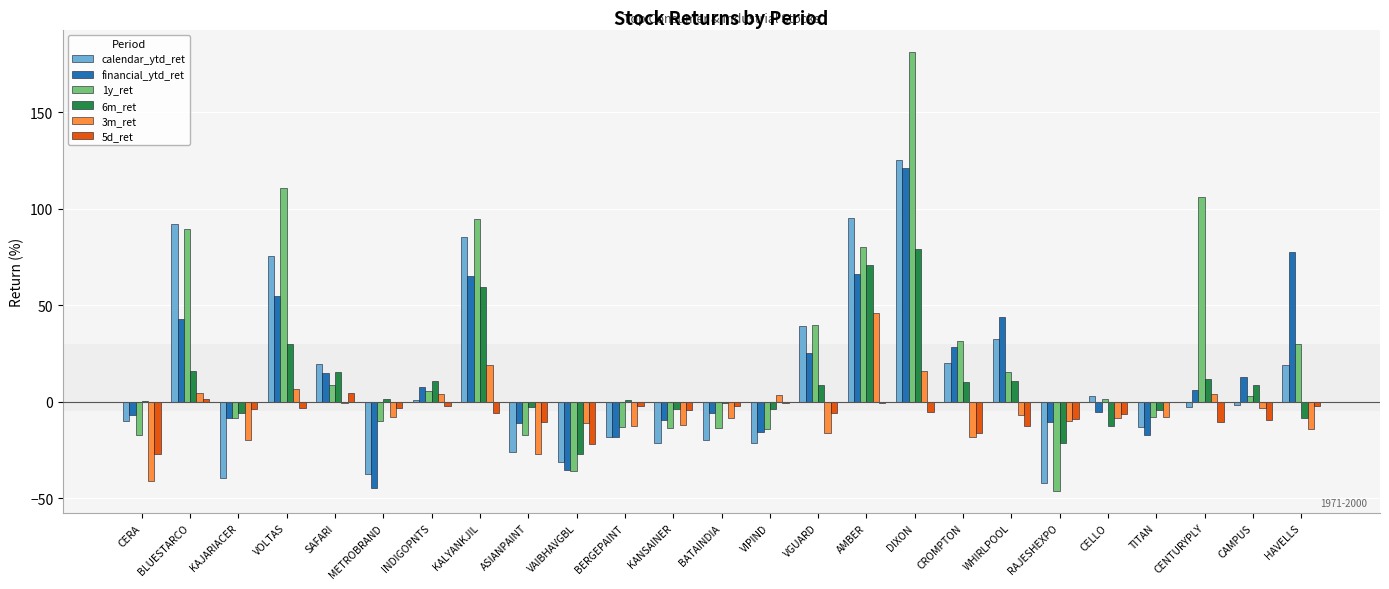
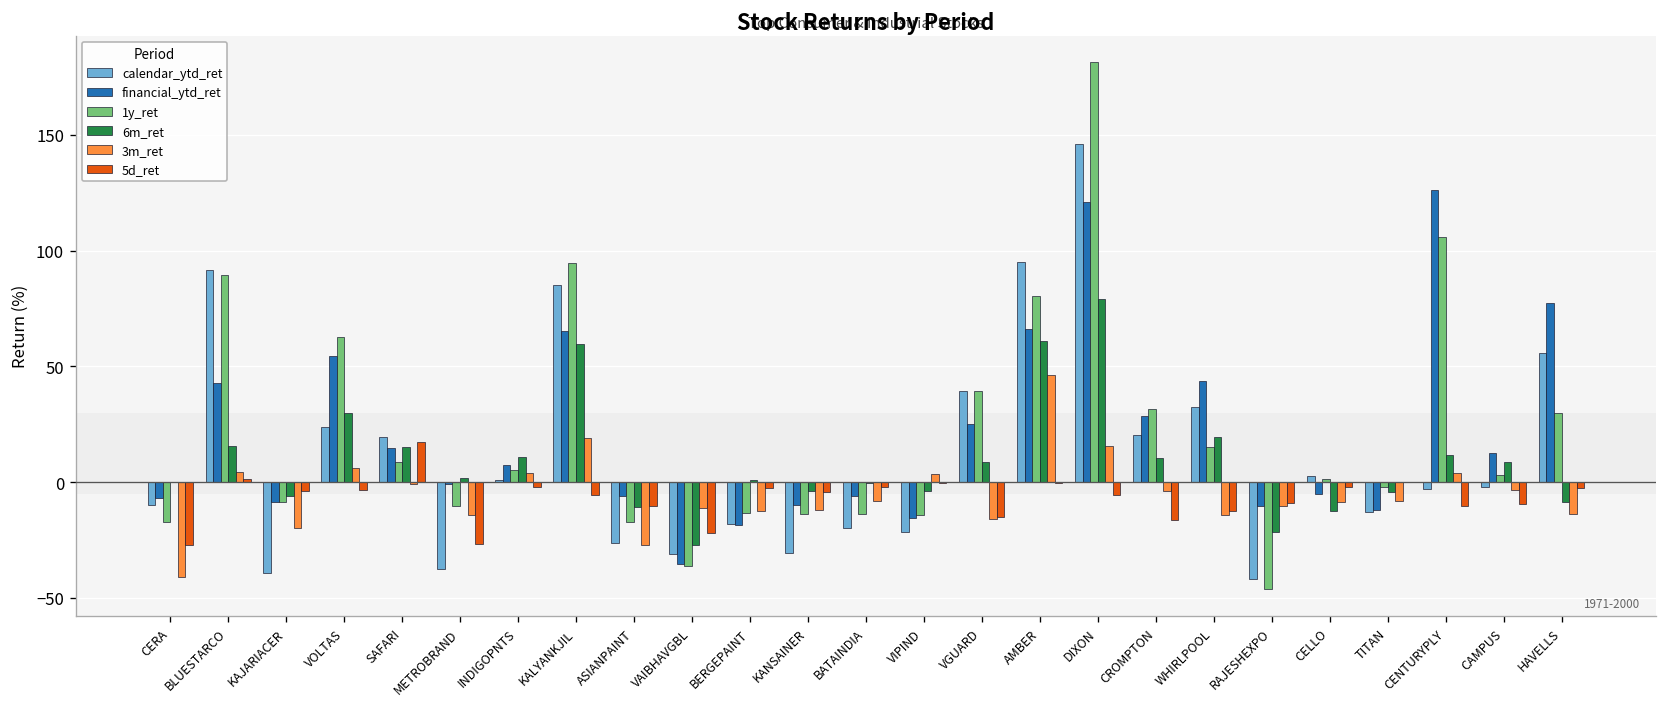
  {
    "calendar_ytd_ret": {
      "CERA": -10,
      "BLUESTARCO": 92,
      "KAJARIACER": -39,
-     "VOLTAS": 75,
+     "VOLTAS": 24,
      "SAFARI": 20,
      "METROBRAND": -38,
      "KALYANKJIL": 85,
      "ASIANPAINT": -26,
      "VAIBHAVGBL": -31,
      "BERGEPAINT": -18,
-     "KANSAINER": -22,
+     "KANSAINER": -31,
      "BATAINDIA": -20,
      "VIPIND": -22,
      "VGUARD": 39,
      "AMBER": 95,
-     "DIXON": 125,
+     "DIXON": 146,
      "CROMPTON": 20,
      "WHIRLPOOL": 32,
      "RAJESHEXPO": -42,
      "CELLO": 3,
      "TITAN": -13,
      "CENTURYPLY": -3,
      "CAMPUS": -2,
-     "HAVELLS": 19
+     "HAVELLS": 56
    },
    "financial_ytd_ret": {
      "CERA": -7,
      "BLUESTARCO": 43,
      "KAJARIACER": -9,
      "VOLTAS": 55,
      "SAFARI": 15,
-     "METROBRAND": -45,
+     "METROBRAND": -1,
      "INDIGOPNTS": 7,
      "KALYANKJIL": 65,
-     "ASIANPAINT": -11,
+     "ASIANPAINT": -6,
      "VAIBHAVGBL": -36,
      "BERGEPAINT": -18,
      "KANSAINER": -10,
      "BATAINDIA": -6,
      "VIPIND": -16,
      "VGUARD": 25,
      "AMBER": 66,
      "DIXON": 121,
      "CROMPTON": 28,
      "WHIRLPOOL": 44,
      "RAJESHEXPO": -10,
      "CELLO": -5,
-     "TITAN": -17,
-     "CENTURYPLY": 6,
+     "TITAN": -12,
+     "CENTURYPLY": 126,
      "CAMPUS": 13,
      "HAVELLS": 78
    },
    "1y_ret": {
      "CERA": -17,
      "BLUESTARCO": 90,
      "KAJARIACER": -9,
-     "VOLTAS": 111,
+     "VOLTAS": 63,
      "SAFARI": 9,
      "METROBRAND": -10,
      "INDIGOPNTS": 5,
      "KALYANKJIL": 95,
      "ASIANPAINT": -17,
      "VAIBHAVGBL": -36,
      "BERGEPAINT": -13,
      "KANSAINER": -14,
      "BATAINDIA": -14,
      "VIPIND": -14,
      "VGUARD": 39,
      "AMBER": 80,
      "DIXON": 181,
      "CROMPTON": 32,
      "WHIRLPOOL": 15,
      "RAJESHEXPO": -46,
-     "TITAN": -8,
+     "TITAN": -2,
      "CENTURYPLY": 106,
      "CAMPUS": 3,
      "HAVELLS": 30
    },
    "6m_ret": {
      "BLUESTARCO": 16,
      "KAJARIACER": -6,
      "VOLTAS": 30,
      "SAFARI": 15,
      "METROBRAND": 2,
      "INDIGOPNTS": 11,
      "KALYANKJIL": 59,
-     "ASIANPAINT": -3,
+     "ASIANPAINT": -11,
      "VAIBHAVGBL": -27,
      "KANSAINER": -4,
      "VIPIND": -4,
      "VGUARD": 9,
-     "AMBER": 71,
+     "AMBER": 61,
      "DIXON": 79,
      "CROMPTON": 10,
-     "WHIRLPOOL": 11,
+     "WHIRLPOOL": 20,
      "RAJESHEXPO": -22,
      "CELLO": -13,
      "TITAN": -4,
      "CENTURYPLY": 12,
      "CAMPUS": 9,
      "HAVELLS": -9
    },
    "3m_ret": {
      "CERA": -41,
      "BLUESTARCO": 4,
      "KAJARIACER": -20,
      "VOLTAS": 6,
-     "METROBRAND": -8,
+     "METROBRAND": -14,
      "INDIGOPNTS": 4,
      "KALYANKJIL": 19,
      "ASIANPAINT": -27,
      "VAIBHAVGBL": -11,
      "BERGEPAINT": -13,
      "KANSAINER": -12,
      "BATAINDIA": -8,
      "VIPIND": 4,
      "VGUARD": -16,
      "AMBER": 46,
      "DIXON": 16,
-     "CROMPTON": -18,
-     "WHIRLPOOL": -7,
+     "CROMPTON": -4,
+     "WHIRLPOOL": -14,
      "RAJESHEXPO": -10,
      "CELLO": -9,
      "TITAN": -8,
      "CENTURYPLY": 4,
      "CAMPUS": -3,
      "HAVELLS": -14
    },
    "5d_ret": {
      "CERA": -27,
      "KAJARIACER": -4,
      "VOLTAS": -3,
-     "SAFARI": 4,
-     "METROBRAND": -3,
+     "SAFARI": 17,
+     "METROBRAND": -27,
      "INDIGOPNTS": -2,
      "KALYANKJIL": -6,
      "ASIANPAINT": -10,
      "VAIBHAVGBL": -22,
      "BERGEPAINT": -2,
      "KANSAINER": -4,
      "BATAINDIA": -2,
-     "VGUARD": -6,
+     "VGUARD": -15,
      "DIXON": -5,
      "CROMPTON": -16,
      "WHIRLPOOL": -13,
      "RAJESHEXPO": -9,
-     "CELLO": -6,
+     "CELLO": -2,
      "CENTURYPLY": -10,
      "CAMPUS": -10,
      "HAVELLS": -3
    }
  }
